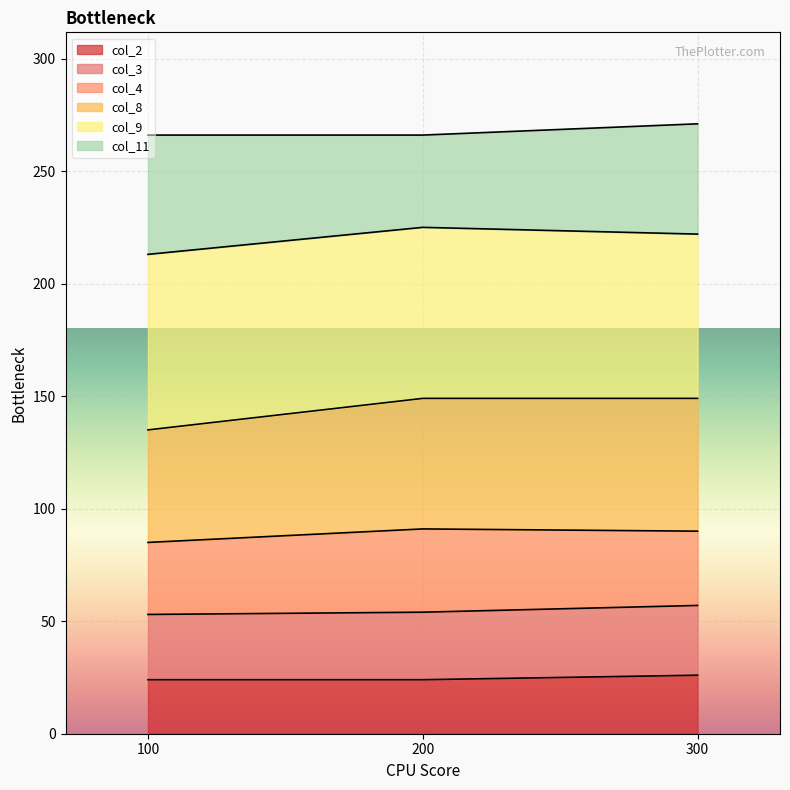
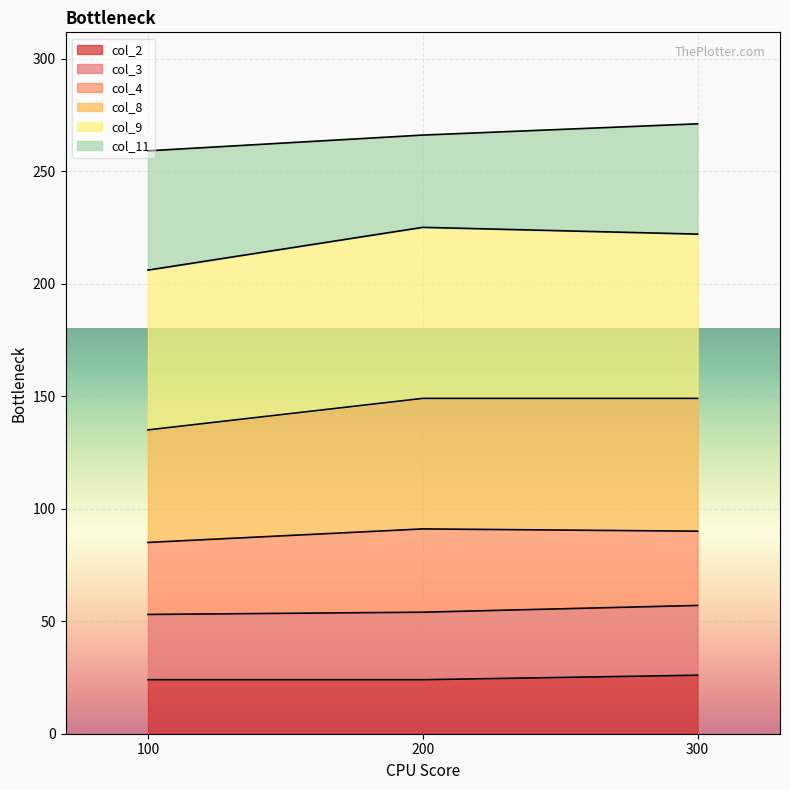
  {
    "col_2": {
      "100": 24,
      "200": 24,
      "300": 26
    },
    "col_9": {
-     "100": 78,
+     "100": 71,
      "200": 76,
      "300": 73
    },
    "col_11": {
      "200": 41,
      "300": 49
    }
  }
